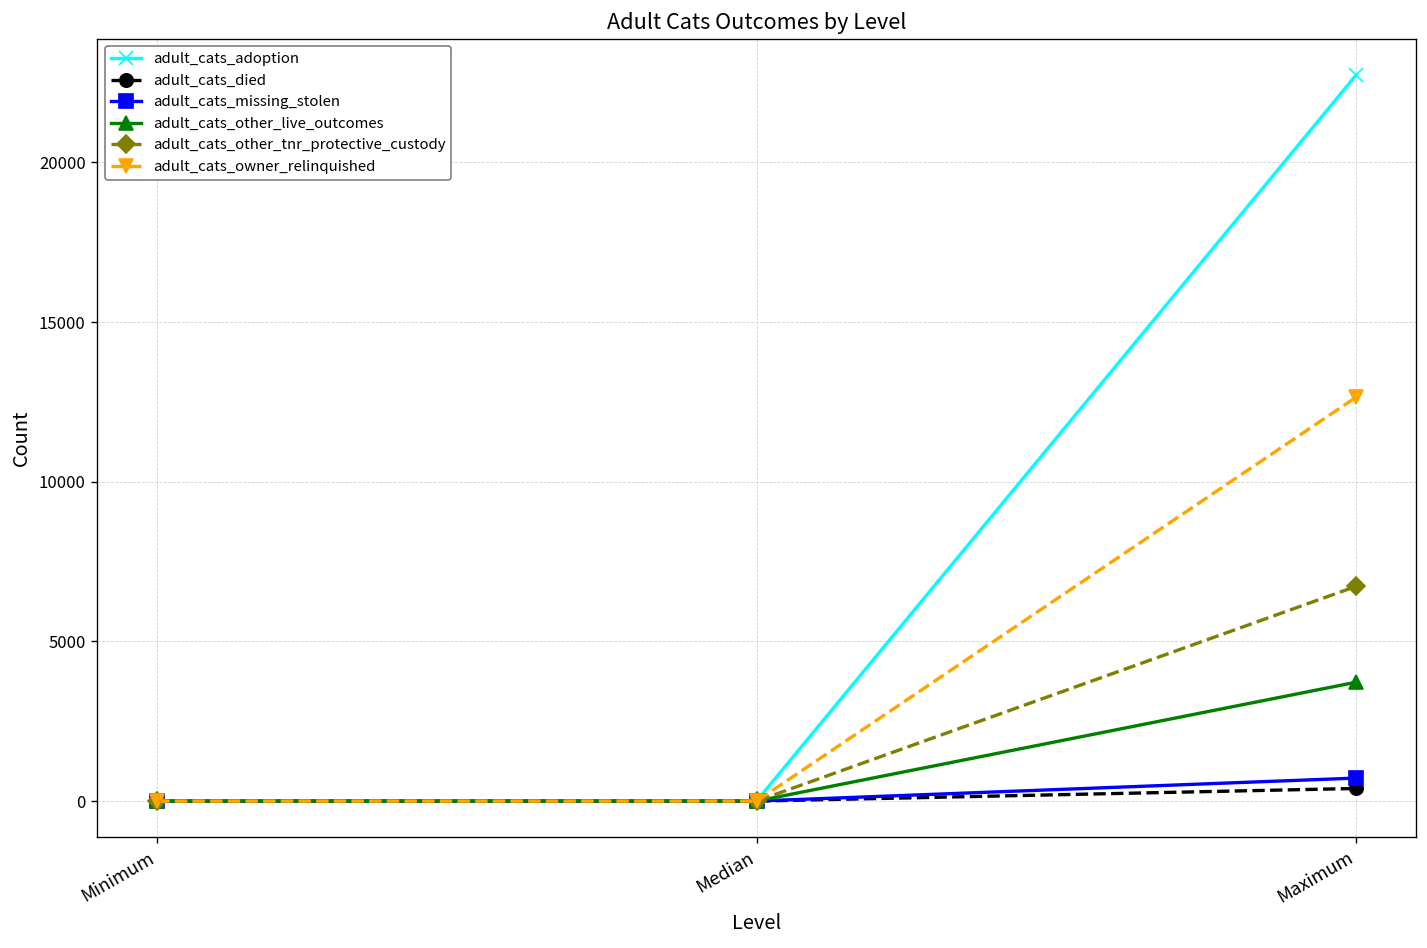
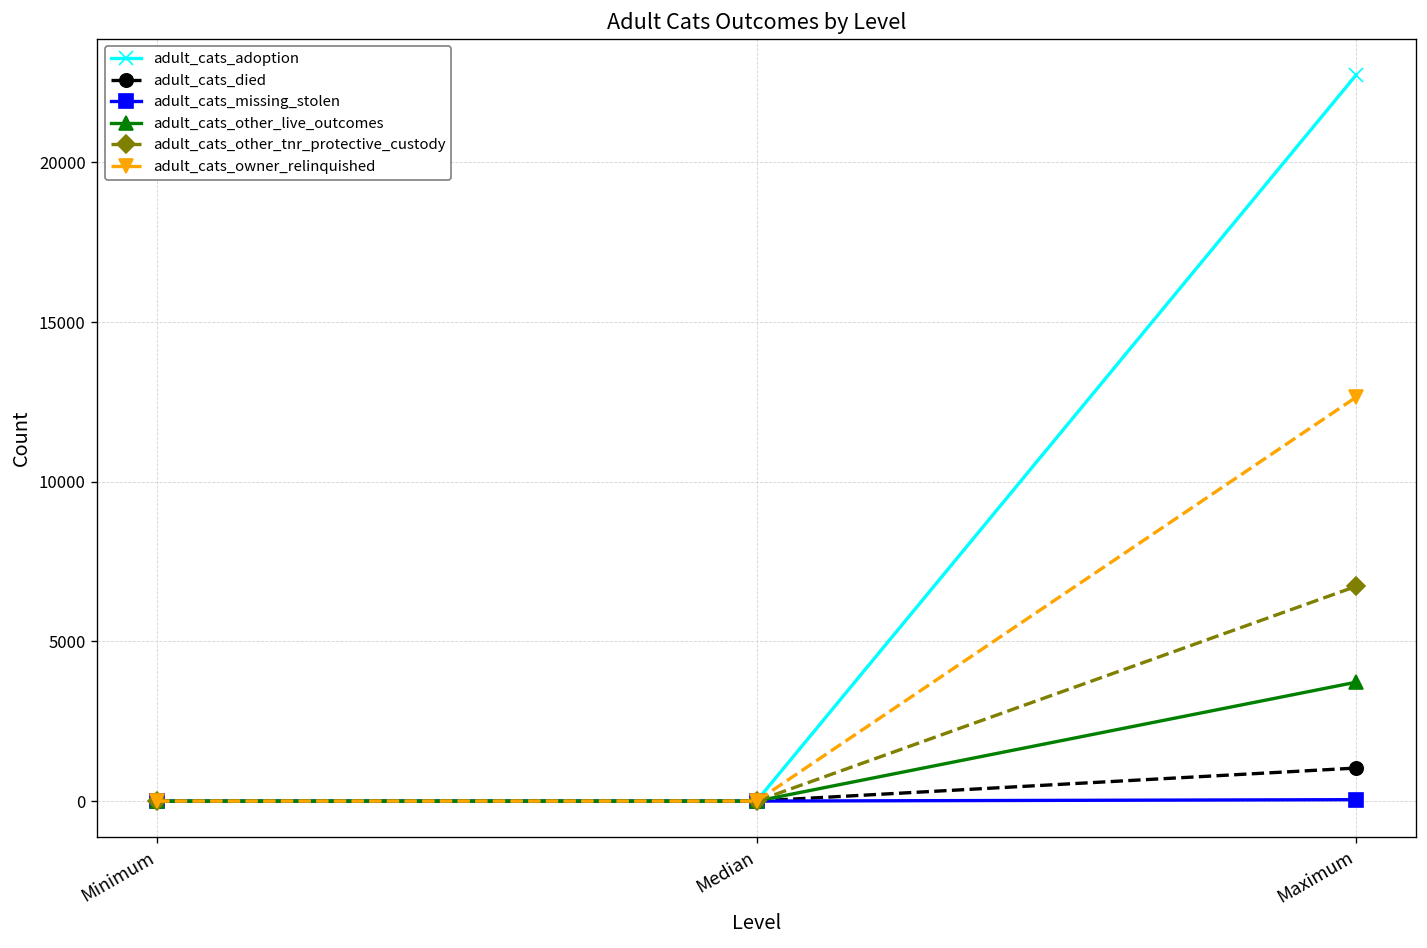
  {
    "adult_cats_adoption": {
      "Maximum": 22700
    },
    "adult_cats_died": {
-     "Maximum": 400
+     "Maximum": 1000
    },
    "adult_cats_missing_stolen": {
-     "Maximum": 700
+     "Maximum": 0
    },
    "adult_cats_other_live_outcomes": {
      "Maximum": 3700
    },
    "adult_cats_other_tnr_protective_custody": {
      "Maximum": 6700
    },
    "adult_cats_owner_relinquished": {
      "Maximum": 12600
    }
  }
